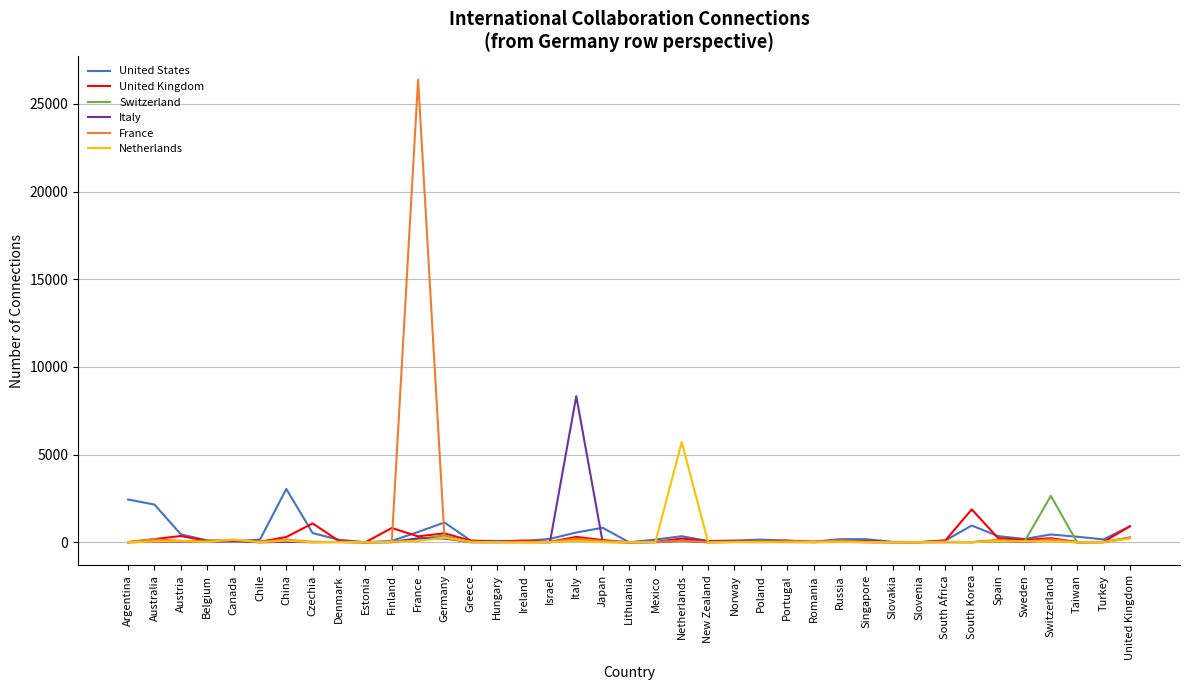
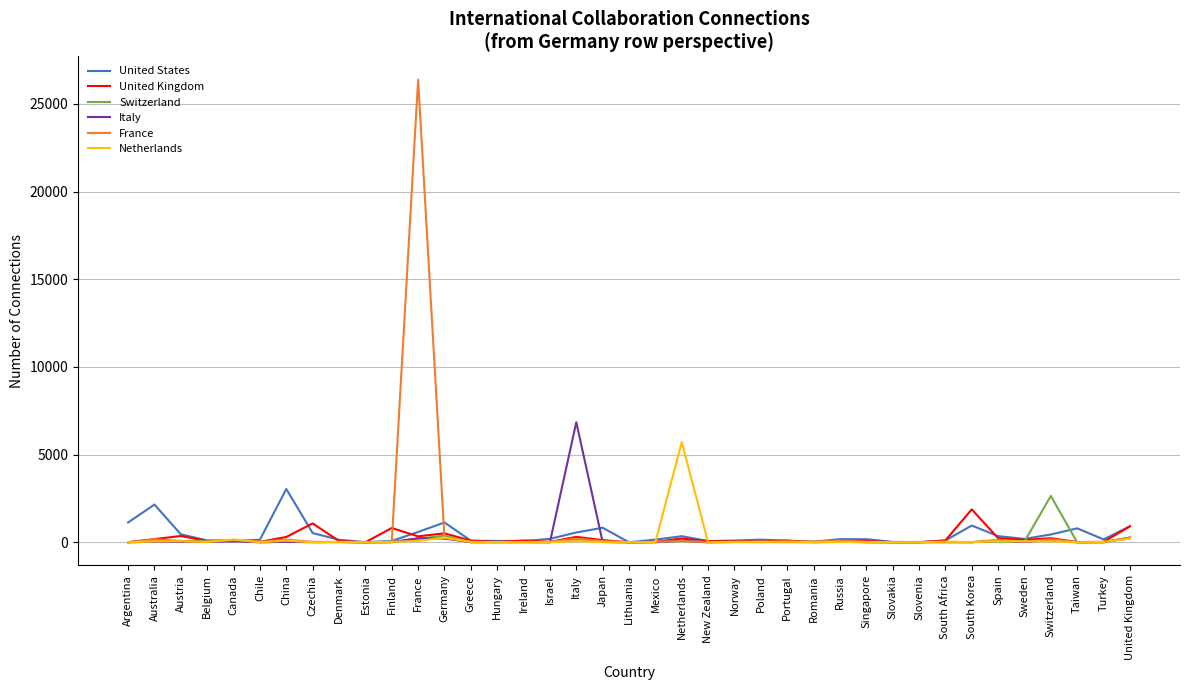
  {
    "United States": {
-     "Argentina": 2400,
+     "Argentina": 1100,
      "Australia": 2200,
      "China": 3000,
      "Czechia": 500,
      "France": 600,
      "Germany": 1100,
      "Israel": 200,
      "Italy": 600,
      "Japan": 800,
      "South Korea": 1000,
      "Switzerland": 400,
-     "Taiwan": 300
+     "Taiwan": 800
    },
    "United Kingdom": {
      "China": 300,
      "Czechia": 1100,
      "Finland": 800,
      "South Korea": 1900
    },
    "Switzerland": {
      "Switzerland": 2600
    },
    "Italy": {
-     "Italy": 8300
+     "Italy": 6800
    },
    "France": {
      "France": 26400
    },
    "Netherlands": {
      "Netherlands": 5700
    }
  }
